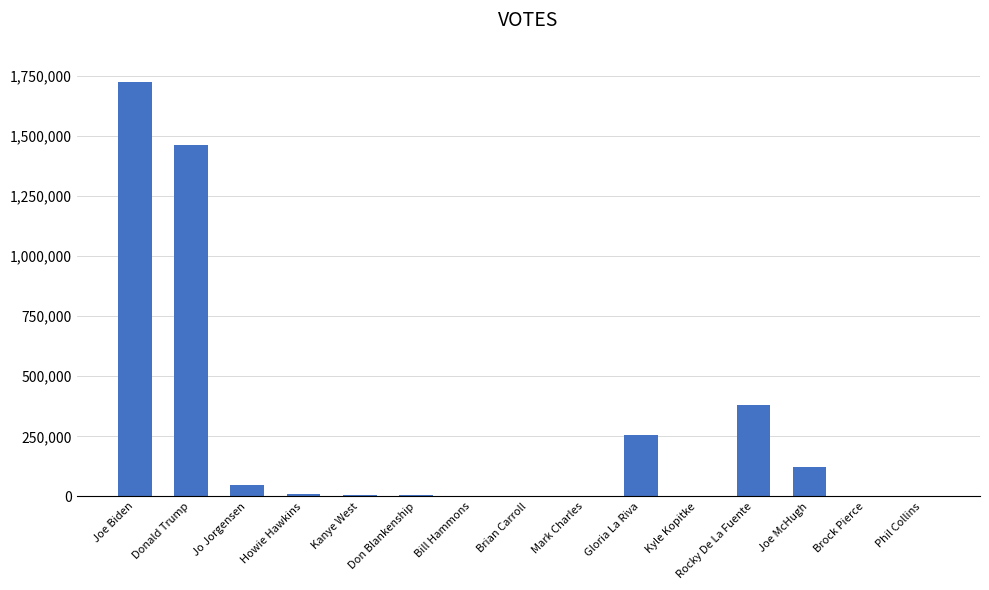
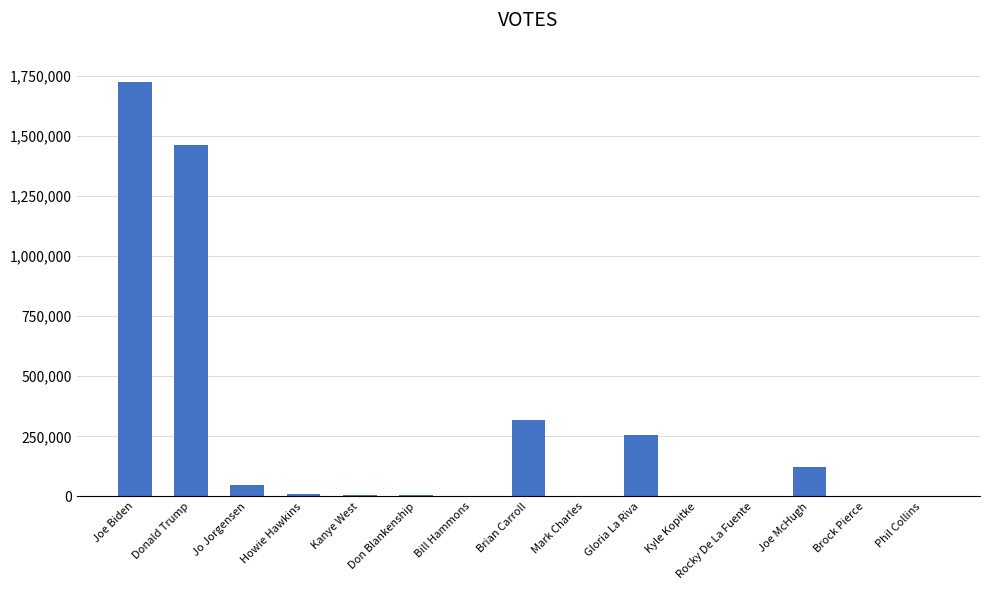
  {
    "Joe Biden": "1,720,000",
    "Donald Trump": "1,460,000",
    "Jo Jorgensen": "50,000",
-   "Brian Carroll": "0",
+   "Brian Carroll": "320,000",
    "Gloria La Riva": "250,000",
-   "Rocky De La Fuente": "380,000",
+   "Rocky De La Fuente": "0",
    "Joe McHugh": "120,000"
  }
